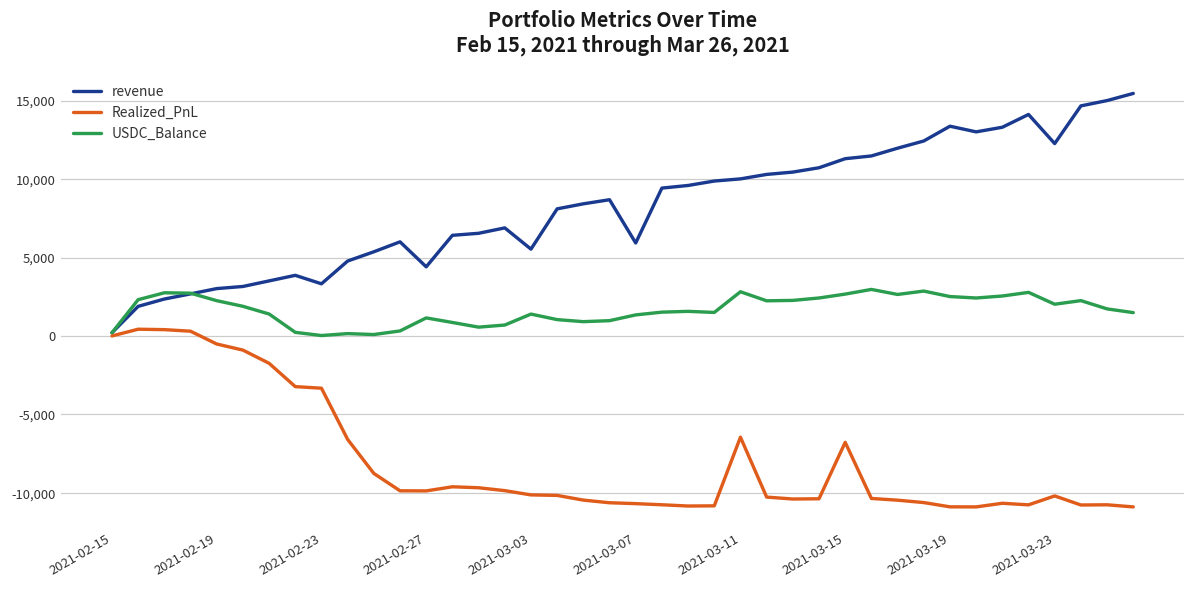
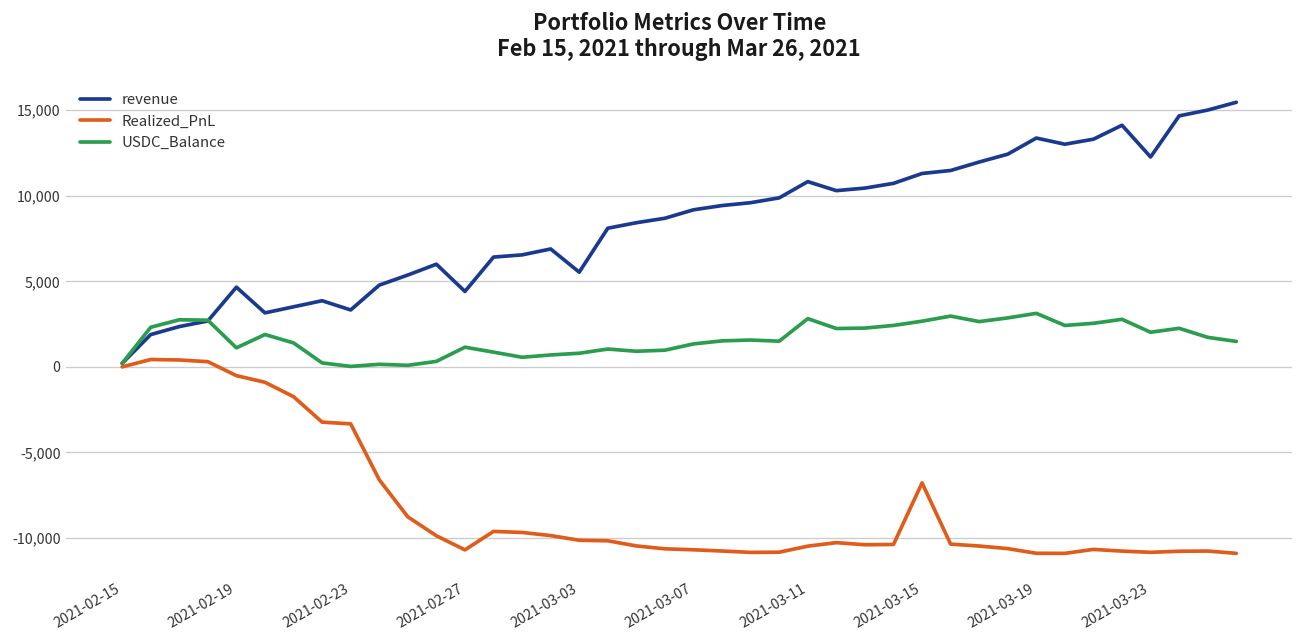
  {
    "revenue": {
-     "2021-02-19": "3,000",
+     "2021-02-19": "4,700",
      "2021-02-23": "3,300",
      "2021-02-27": "4,400",
      "2021-03-03": "5,500",
-     "2021-03-07": "5,900",
-     "2021-03-11": "10,000",
+     "2021-03-07": "9,200",
+     "2021-03-11": "10,800",
      "2021-03-15": "11,300",
      "2021-03-19": "13,400",
      "2021-03-23": "12,300"
    },
    "Realized_PnL": {
      "2021-02-15": "0",
      "2021-02-19": "-500",
      "2021-02-23": "-3,300",
-     "2021-02-27": "-9,900",
+     "2021-02-27": "-10,700",
      "2021-03-03": "-10,100",
      "2021-03-07": "-10,700",
-     "2021-03-11": "-6,500",
+     "2021-03-11": "-10,500",
      "2021-03-15": "-6,800",
      "2021-03-19": "-10,900",
-     "2021-03-23": "-10,200"
+     "2021-03-23": "-10,800"
    },
    "USDC_Balance": {
-     "2021-02-19": "2,200",
+     "2021-02-19": "1,100",
      "2021-02-23": "0",
      "2021-02-27": "1,100",
-     "2021-03-03": "1,400",
+     "2021-03-03": "800",
      "2021-03-07": "1,300",
      "2021-03-11": "2,800",
      "2021-03-15": "2,700",
-     "2021-03-19": "2,500",
+     "2021-03-19": "3,100",
      "2021-03-23": "2,000"
    }
  }
